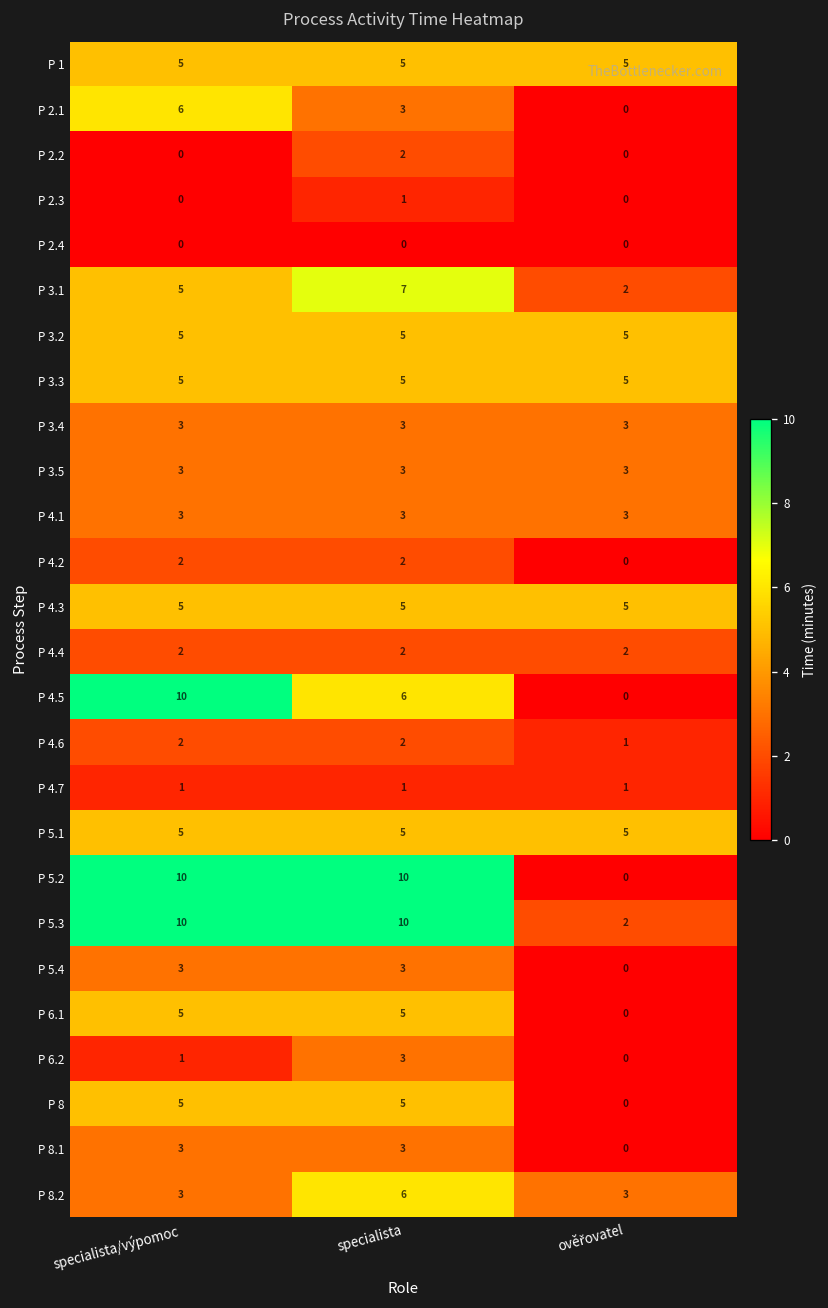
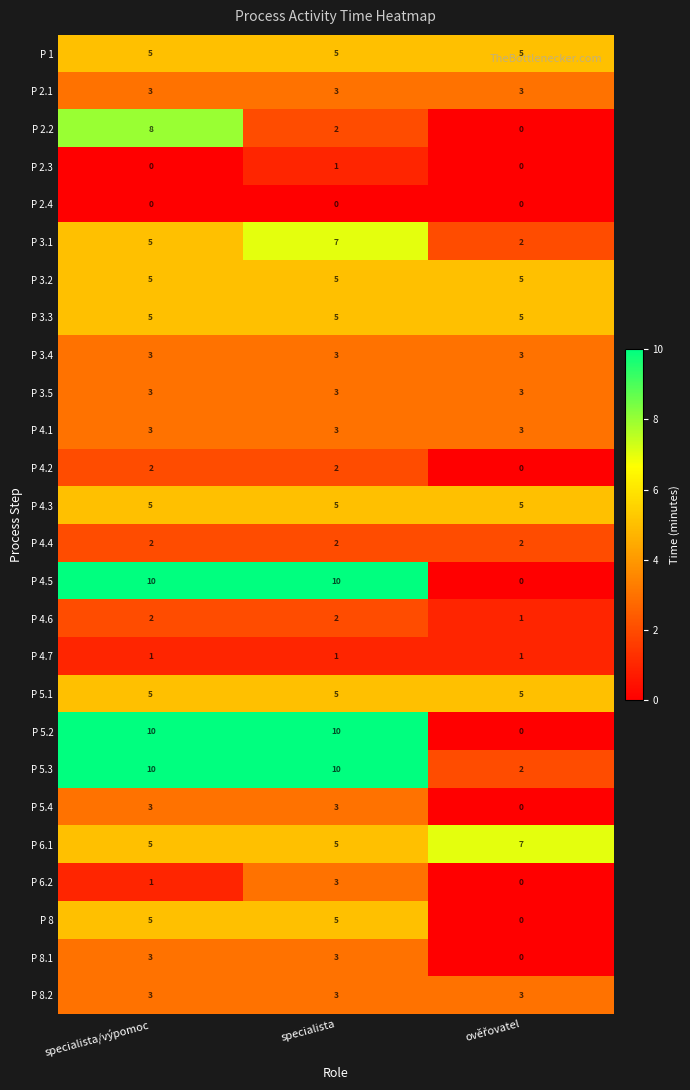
  {
    "P 1": {
      "specialista/výpomoc": 5,
      "specialista": 5
    },
    "P 2.1": {
-     "specialista/výpomoc": 6,
+     "specialista/výpomoc": 3,
      "specialista": 3,
-     "ověřovatel": 0
+     "ověřovatel": 3
    },
    "P 2.2": {
-     "specialista/výpomoc": 0,
+     "specialista/výpomoc": 8,
      "specialista": 2,
      "ověřovatel": 0
    },
    "P 2.3": {
      "specialista/výpomoc": 0,
      "specialista": 1,
      "ověřovatel": 0
    },
    "P 2.4": {
      "specialista/výpomoc": 0,
      "specialista": 0,
      "ověřovatel": 0
    },
    "P 3.1": {
      "specialista/výpomoc": 5,
      "specialista": 7,
      "ověřovatel": 2
    },
    "P 3.2": {
      "specialista/výpomoc": 5,
      "specialista": 5,
      "ověřovatel": 5
    },
    "P 3.3": {
      "specialista/výpomoc": 5,
      "specialista": 5,
      "ověřovatel": 5
    },
    "P 3.4": {
      "specialista/výpomoc": 3,
      "specialista": 3,
      "ověřovatel": 3
    },
    "P 3.5": {
      "specialista/výpomoc": 3,
      "specialista": 3,
      "ověřovatel": 3
    },
    "P 4.1": {
      "specialista/výpomoc": 3,
      "specialista": 3,
      "ověřovatel": 3
    },
    "P 4.2": {
      "specialista/výpomoc": 2,
      "specialista": 2,
      "ověřovatel": 0
    },
    "P 4.3": {
      "specialista/výpomoc": 5,
      "specialista": 5,
      "ověřovatel": 5
    },
    "P 4.4": {
      "specialista/výpomoc": 2,
      "specialista": 2,
      "ověřovatel": 2
    },
    "P 4.5": {
      "specialista/výpomoc": 10,
-     "specialista": 6,
+     "specialista": 10,
      "ověřovatel": 0
    },
    "P 4.6": {
      "specialista/výpomoc": 2,
      "specialista": 2,
      "ověřovatel": 1
    },
    "P 4.7": {
      "specialista/výpomoc": 1,
      "specialista": 1,
      "ověřovatel": 1
    },
    "P 5.1": {
      "specialista/výpomoc": 5,
      "specialista": 5,
      "ověřovatel": 5
    },
    "P 5.2": {
      "specialista/výpomoc": 10,
      "specialista": 10,
      "ověřovatel": 0
    },
    "P 5.3": {
      "specialista/výpomoc": 10,
      "specialista": 10,
      "ověřovatel": 2
    },
    "P 5.4": {
      "specialista/výpomoc": 3,
      "specialista": 3,
      "ověřovatel": 0
    },
    "P 6.1": {
      "specialista/výpomoc": 5,
      "specialista": 5,
-     "ověřovatel": 0
+     "ověřovatel": 7
    },
    "P 6.2": {
      "specialista/výpomoc": 1,
      "specialista": 3,
      "ověřovatel": 0
    },
    "P 8": {
      "specialista/výpomoc": 5,
      "specialista": 5,
      "ověřovatel": 0
    },
    "P 8.1": {
      "specialista/výpomoc": 3,
      "specialista": 3,
      "ověřovatel": 0
    },
    "P 8.2": {
      "specialista/výpomoc": 3,
-     "specialista": 6,
+     "specialista": 3,
      "ověřovatel": 3
    }
  }
